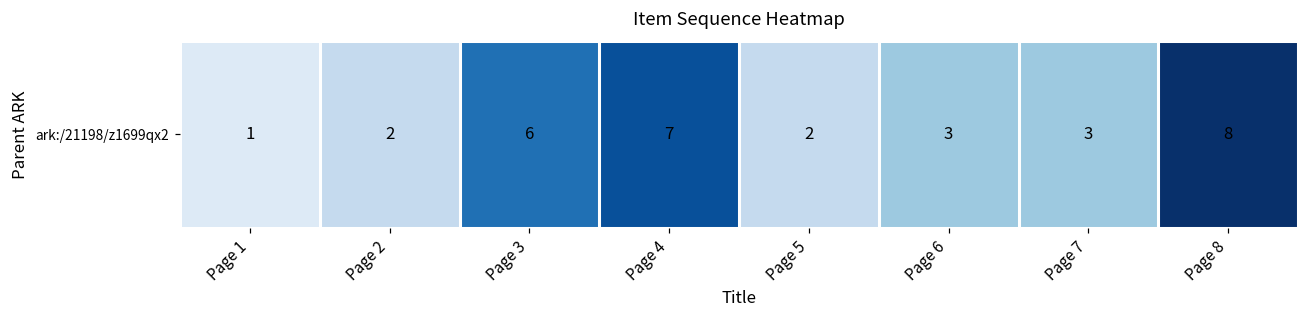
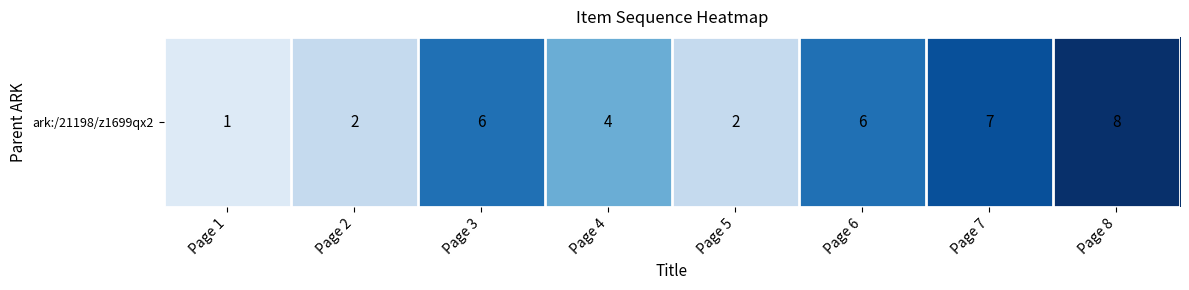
  {
    "ark:/21198/z1699qx2": {
      "Page 1": 1,
      "Page 2": 2,
      "Page 3": 6,
-     "Page 4": 7,
+     "Page 4": 4,
      "Page 5": 2,
-     "Page 6": 3,
-     "Page 7": 3,
+     "Page 6": 6,
+     "Page 7": 7,
      "Page 8": 8
    }
  }
